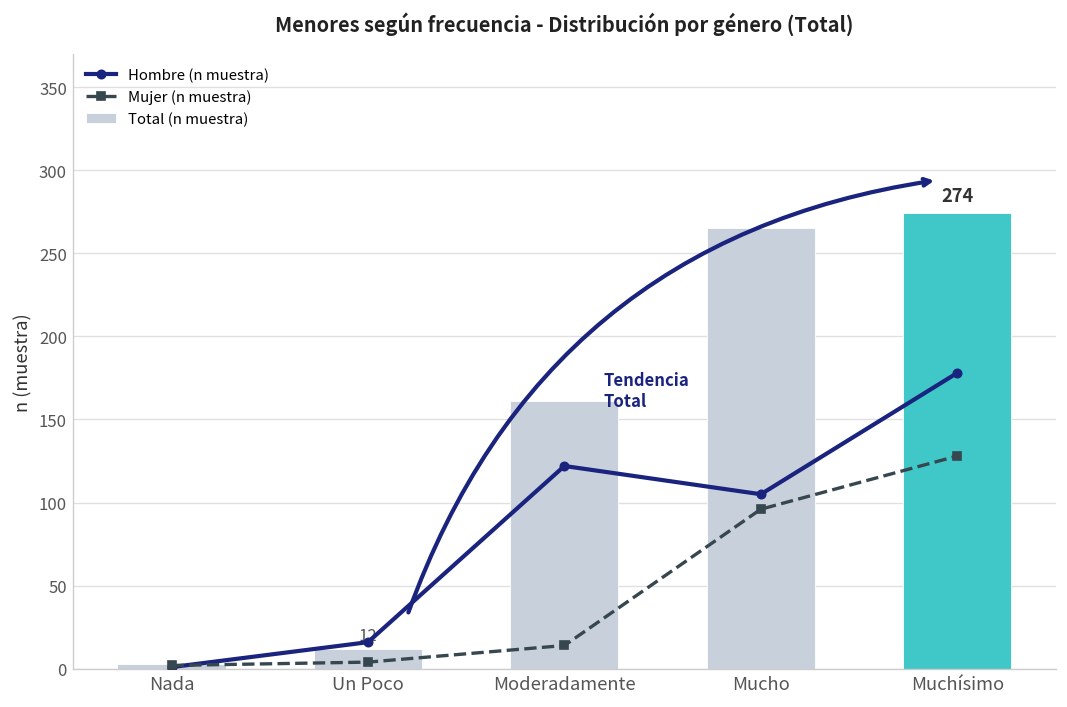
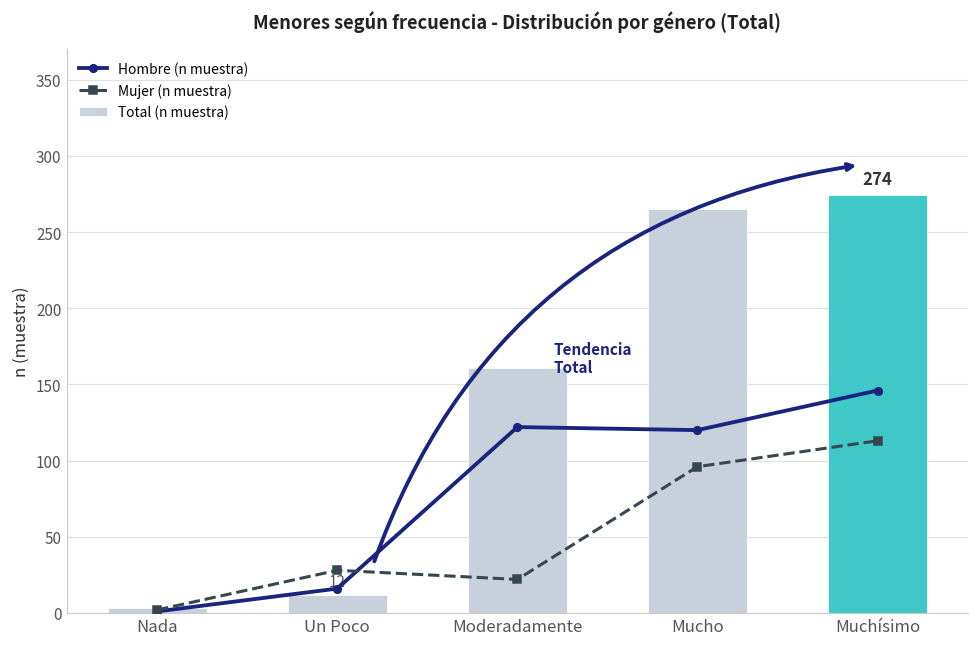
  {
    "Hombre (n muestra)": {
      "Moderadamente": 122,
-     "Mucho": 105,
-     "Muchísimo": 178
+     "Mucho": 120,
+     "Muchísimo": 146
    },
    "Total (n muestra)": {
      "Muchísimo": 274
    },
    "Mujer (n muestra)": {
-     "Un Poco": 4,
-     "Moderadamente": 14,
+     "Un Poco": 28,
+     "Moderadamente": 22,
      "Mucho": 96,
-     "Muchísimo": 128
+     "Muchísimo": 113
    }
  }
